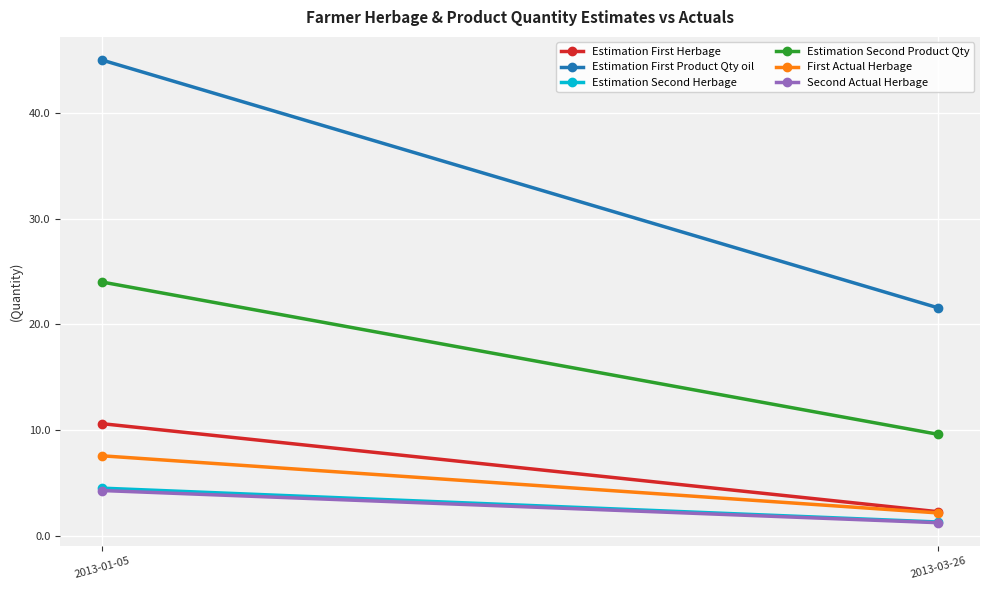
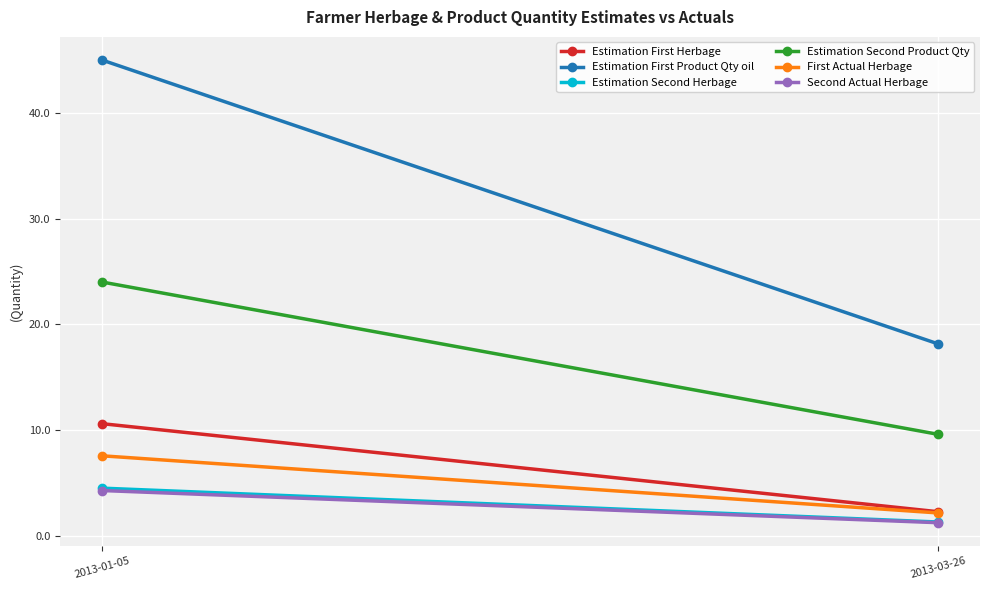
  {
    "Estimation First Herbage": {
      "2013-01-05": 10.6
    },
    "Estimation First Product Qty oil": {
      "2013-01-05": 45.0,
-     "2013-03-26": 21.6
+     "2013-03-26": 18.1
    },
    "Estimation Second Product Qty": {
      "2013-01-05": 24.0,
      "2013-03-26": 9.6
    },
    "First Actual Herbage": {
      "2013-01-05": 7.6
    }
  }
